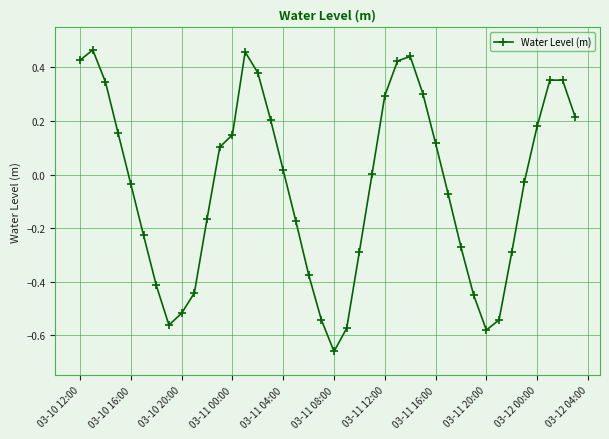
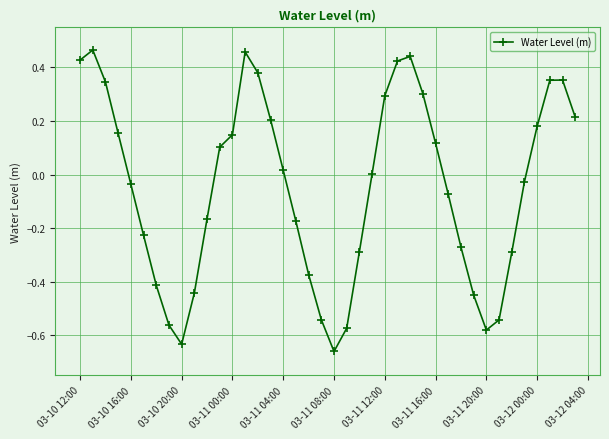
  {
    "03-10 12:00": 0.43,
    "03-10 16:00": -0.04,
-   "03-10 20:00": -0.52,
+   "03-10 20:00": -0.63,
    "03-11 00:00": 0.15,
    "03-11 04:00": 0.02,
    "03-11 08:00": -0.66,
    "03-11 12:00": 0.29,
    "03-11 16:00": 0.12,
    "03-11 20:00": -0.58,
    "03-12 00:00": 0.18
  }
